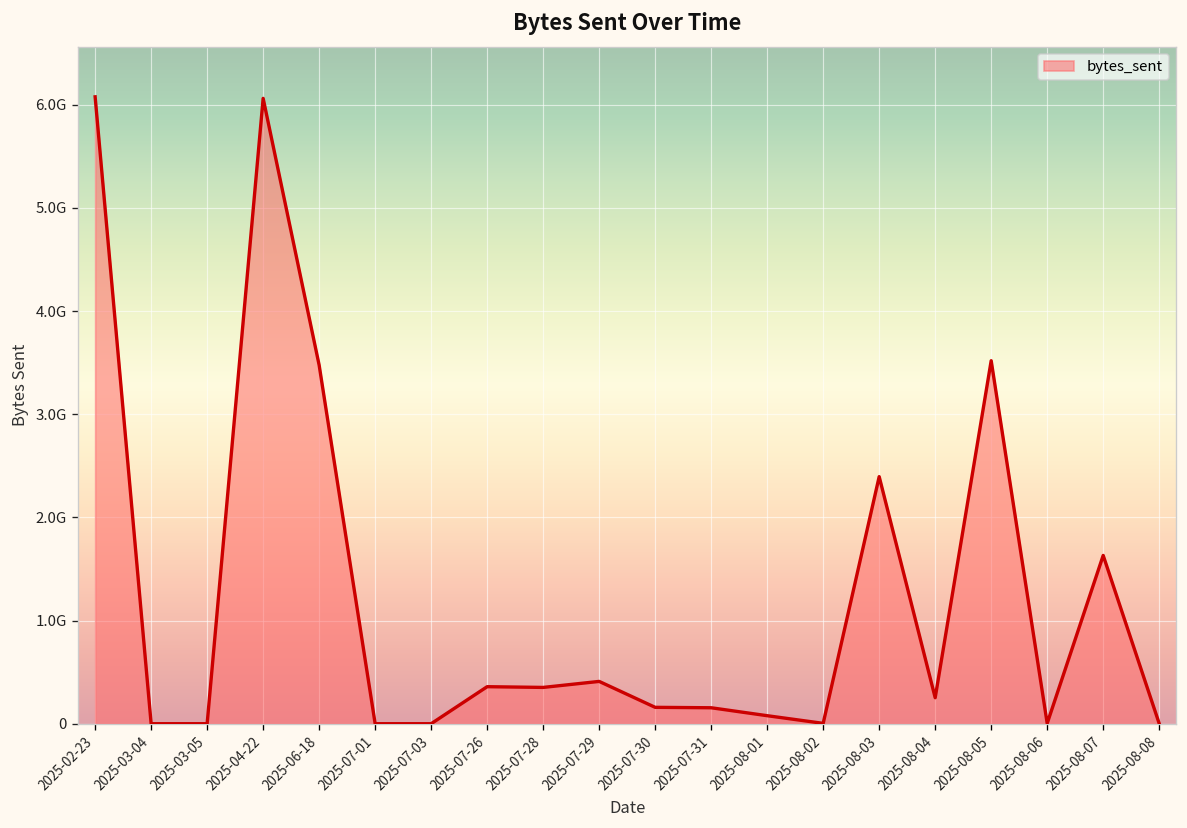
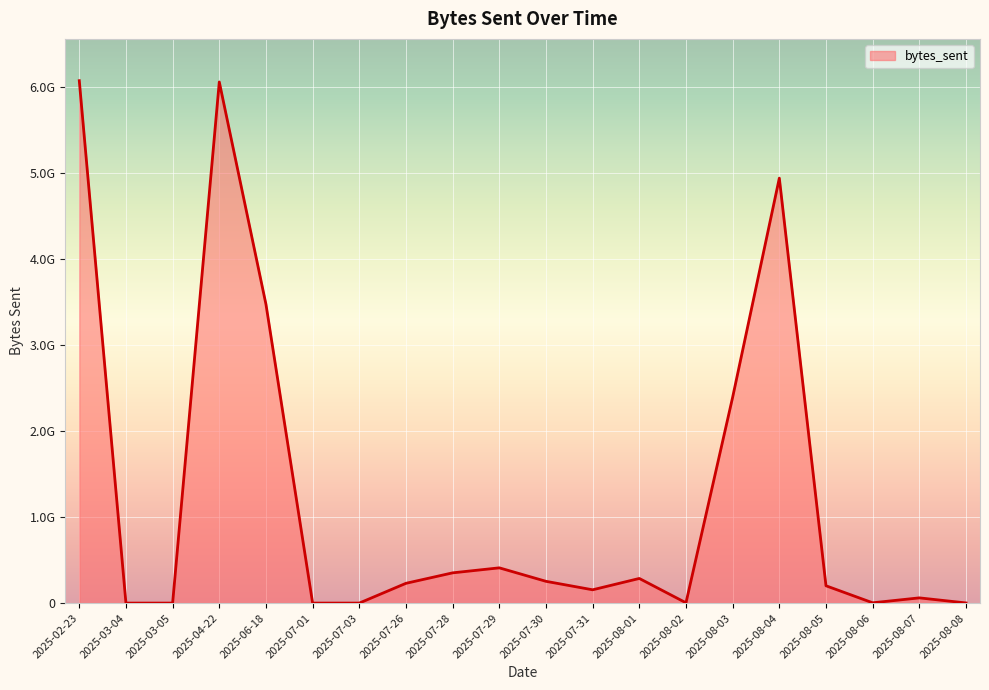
  {
    "2025-02-23": 6100000000,
    "2025-03-04": 0,
    "2025-03-05": 0,
    "2025-04-22": 6100000000,
    "2025-06-18": 3500000000,
    "2025-07-01": 0,
    "2025-07-03": 0,
-   "2025-07-26": 400000000,
+   "2025-07-26": 200000000,
    "2025-07-28": 400000000,
    "2025-07-29": 400000000,
-   "2025-07-30": 200000000,
+   "2025-07-30": 300000000,
    "2025-07-31": 200000000,
-   "2025-08-01": 100000000,
+   "2025-08-01": 300000000,
    "2025-08-02": 0,
    "2025-08-03": 2400000000,
-   "2025-08-04": 300000000,
-   "2025-08-05": 3500000000,
+   "2025-08-04": 4900000000,
+   "2025-08-05": 200000000,
    "2025-08-06": 0,
-   "2025-08-07": 1600000000,
+   "2025-08-07": 100000000,
    "2025-08-08": 0
  }
